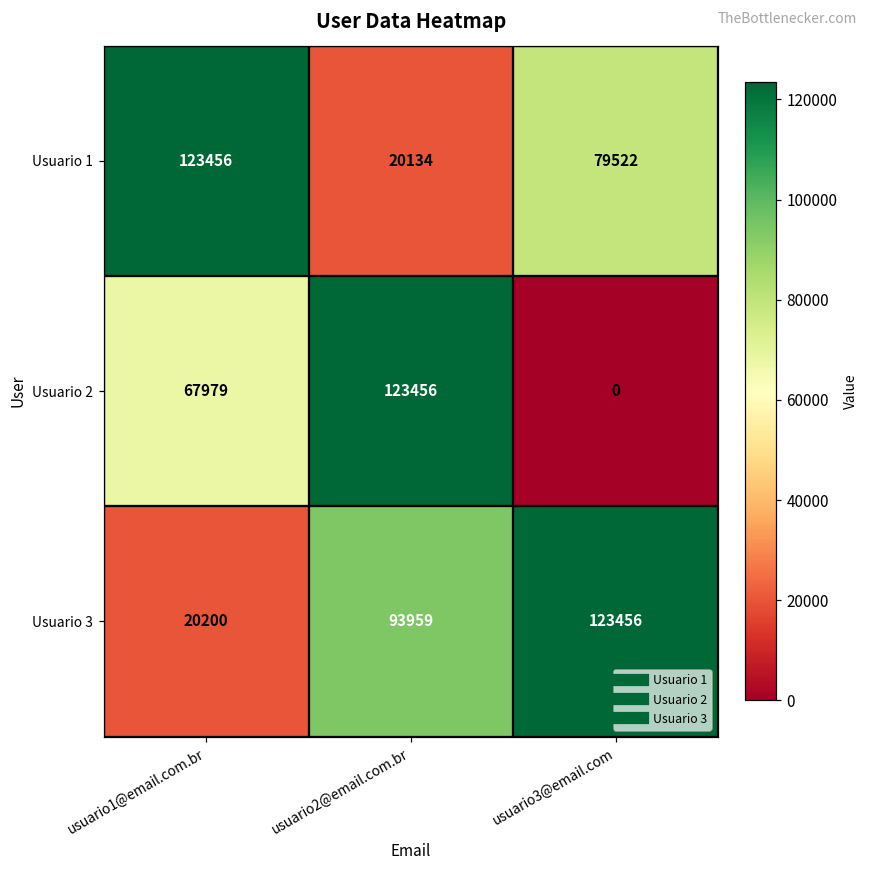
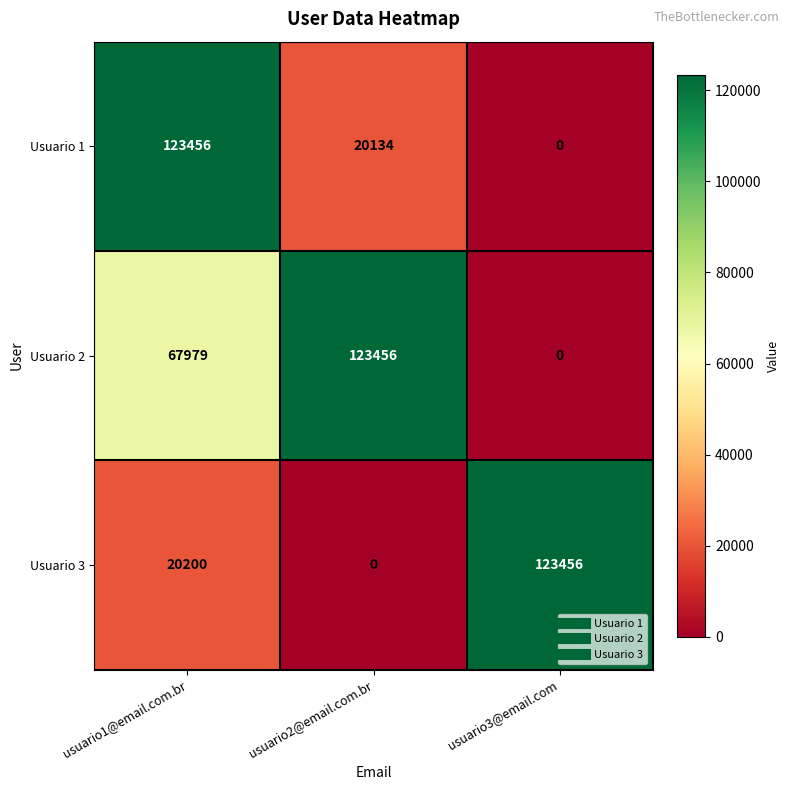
  {
    "Usuario 1": {
      "usuario1@email.com.br": 123456,
      "usuario2@email.com.br": 20134,
-     "usuario3@email.com": 79522
+     "usuario3@email.com": 0
    },
    "Usuario 2": {
      "usuario1@email.com.br": 67979,
      "usuario2@email.com.br": 123456,
      "usuario3@email.com": 0
    },
    "Usuario 3": {
      "usuario1@email.com.br": 20200,
-     "usuario2@email.com.br": 93959,
+     "usuario2@email.com.br": 0,
      "usuario3@email.com": 123456
    }
  }
